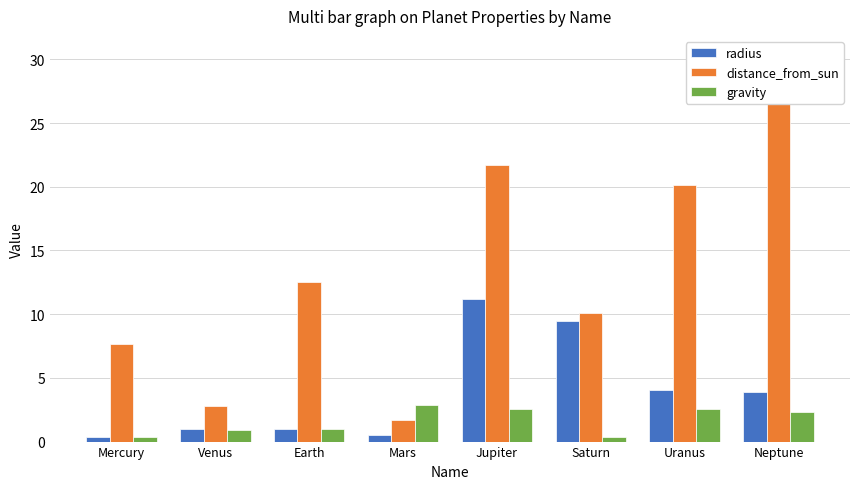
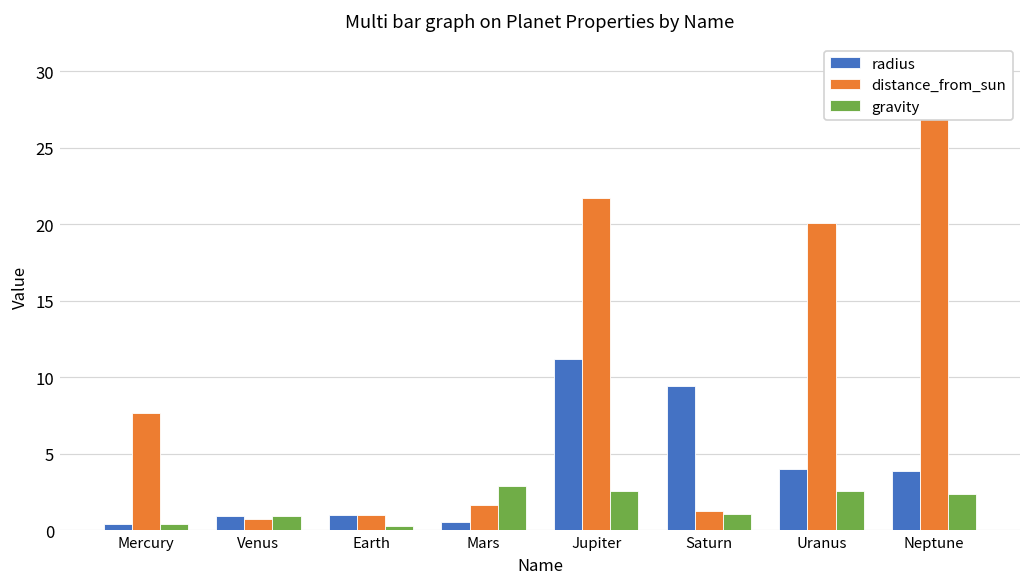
  {
    "radius": {
      "Mercury": 0.4,
      "Venus": 1.0,
      "Earth": 1.0,
      "Mars": 0.5,
      "Jupiter": 11.2,
      "Saturn": 9.5,
      "Uranus": 4.0,
      "Neptune": 3.9
    },
    "distance_from_sun": {
      "Mercury": 7.7,
-     "Venus": 2.8,
-     "Earth": 12.5,
+     "Venus": 0.7,
+     "Earth": 1.0,
      "Mars": 1.7,
      "Jupiter": 21.7,
-     "Saturn": 10.1,
+     "Saturn": 1.2,
      "Uranus": 20.1
    },
    "gravity": {
      "Mercury": 0.4,
      "Venus": 0.9,
-     "Earth": 1.0,
+     "Earth": 0.3,
      "Mars": 2.9,
      "Jupiter": 2.5,
-     "Saturn": 0.4,
+     "Saturn": 1.1,
      "Uranus": 2.6,
      "Neptune": 2.4
    }
  }
